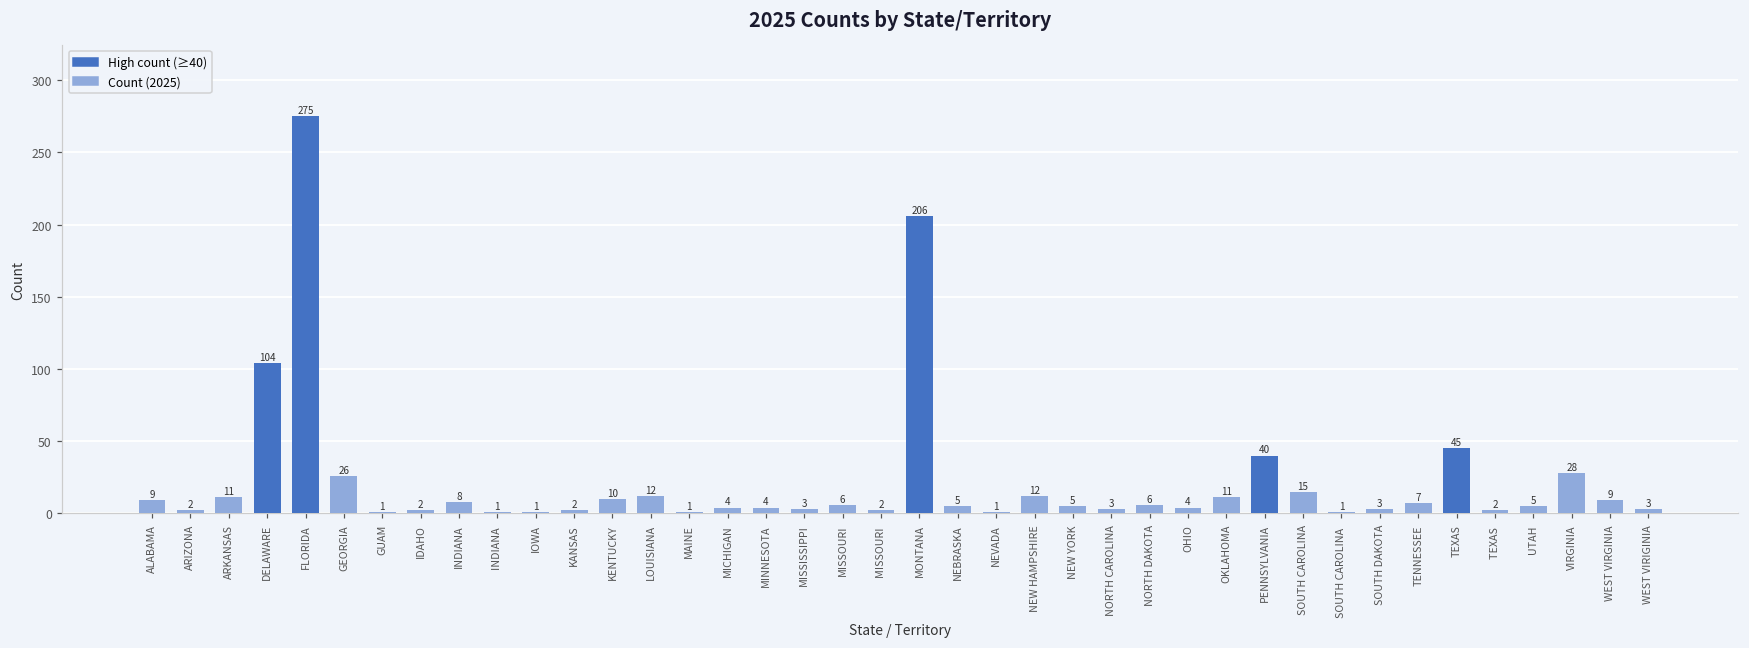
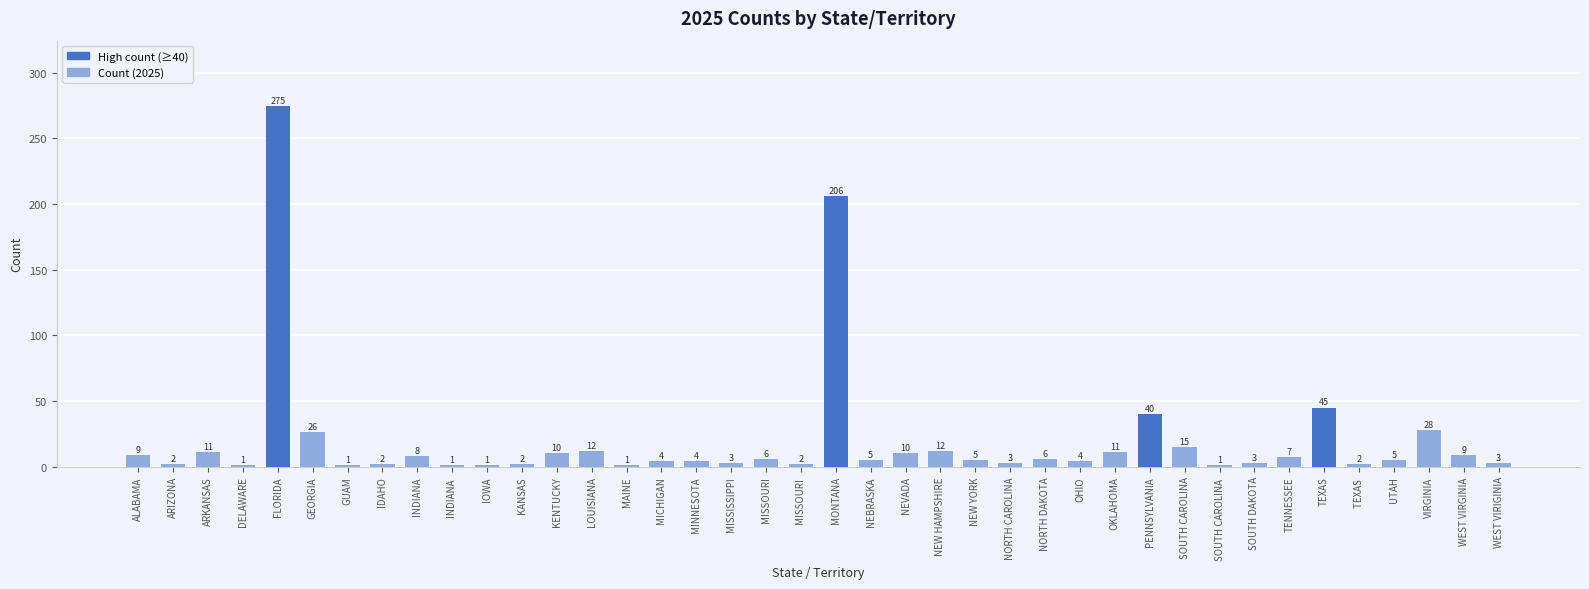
  {
    "ALABAMA": 9,
    "ARIZONA": 2,
    "ARKANSAS": 11,
-   "DELAWARE": 104,
+   "DELAWARE": 1,
    "FLORIDA": 275,
    "GEORGIA": 26,
    "GUAM": 1,
    "IDAHO": 2,
    "IOWA": 1,
    "KANSAS": 2,
    "KENTUCKY": 10,
    "LOUISIANA": 12,
    "MAINE": 1,
    "MICHIGAN": 4,
    "MINNESOTA": 4,
    "MISSISSIPPI": 3,
    "MONTANA": 206,
    "NEBRASKA": 5,
-   "NEVADA": 1,
+   "NEVADA": 10,
    "NEW HAMPSHIRE": 12,
    "NEW YORK": 5,
    "NORTH CAROLINA": 3,
    "NORTH DAKOTA": 6,
    "OHIO": 4,
    "OKLAHOMA": 11,
    "PENNSYLVANIA": 40,
    "SOUTH DAKOTA": 3,
    "TENNESSEE": 7,
    "UTAH": 5,
    "VIRGINIA": 28,
    "WEST VIRGINIA": 9,
    "WEST VIRIGINIA": 3
  }
